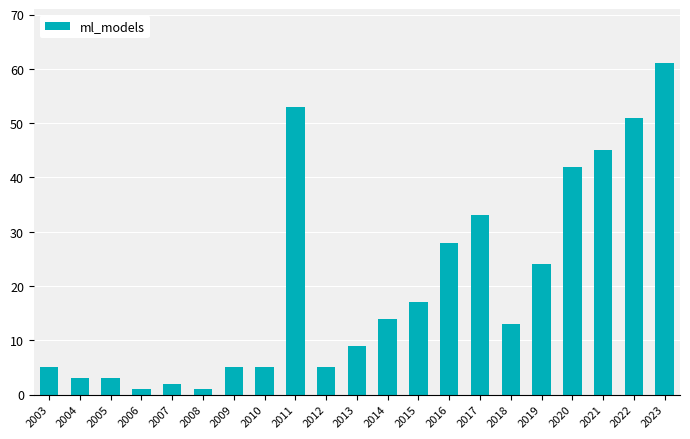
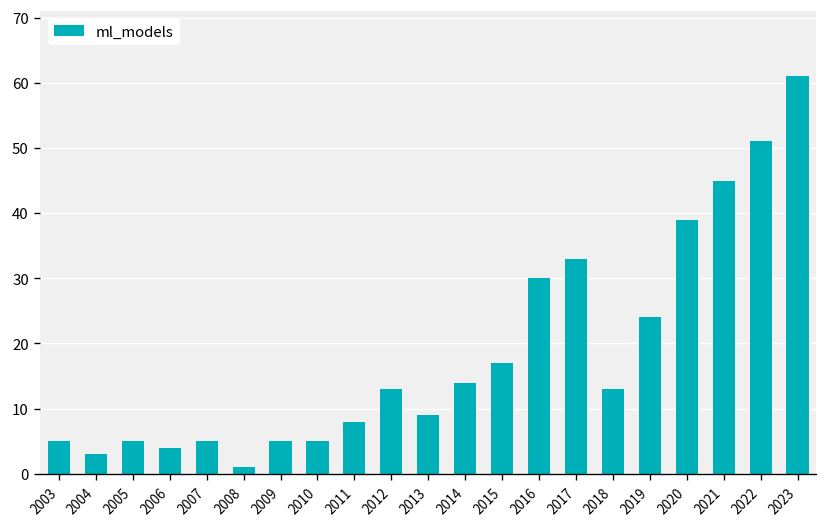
  {
    "2003": 5,
    "2004": 3,
-   "2005": 3,
-   "2006": 1,
-   "2007": 2,
+   "2005": 5,
+   "2006": 4,
+   "2007": 5,
    "2008": 1,
    "2009": 5,
    "2010": 5,
-   "2011": 53,
-   "2012": 5,
+   "2011": 8,
+   "2012": 13,
    "2013": 9,
    "2014": 14,
    "2015": 17,
-   "2016": 28,
+   "2016": 30,
    "2017": 33,
    "2018": 13,
    "2019": 24,
-   "2020": 42,
+   "2020": 39,
    "2021": 45,
    "2022": 51,
    "2023": 61
  }
